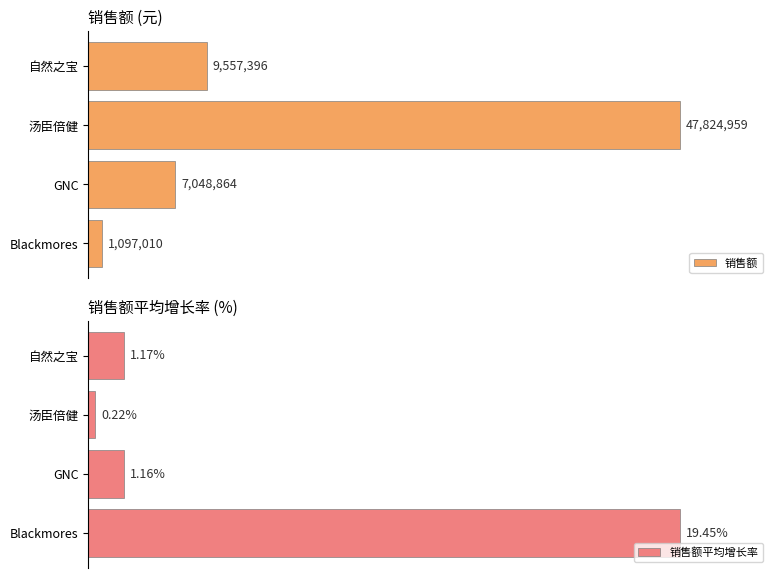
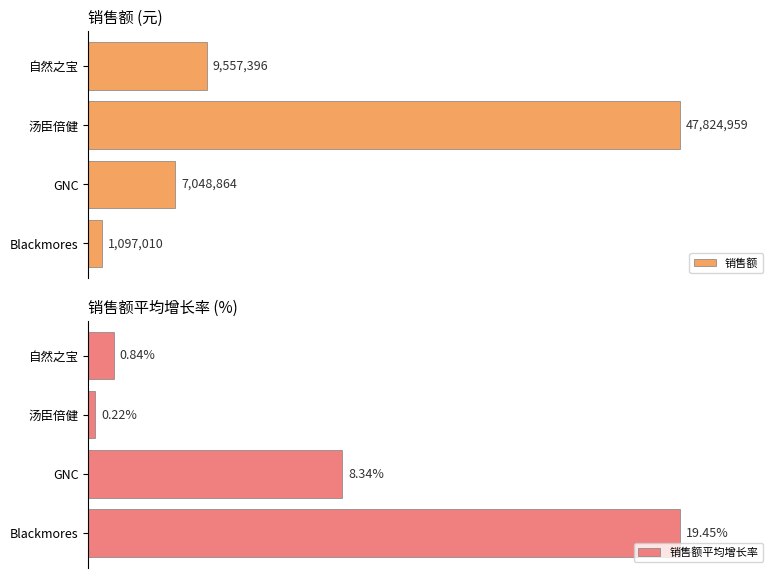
  {
    "销售额 (元)": {
      "自然之宝": "9,557,396",
      "汤臣倍健": "47,824,959",
      "GNC": "7,048,864",
      "Blackmores": "1,097,010"
    },
    "销售额平均增长率 (%)": {
-     "自然之宝": "1.17%",
+     "自然之宝": "0.84%",
      "汤臣倍健": "0.22%",
-     "GNC": "1.16%",
+     "GNC": "8.34%",
      "Blackmores": "19.45%"
    }
  }
